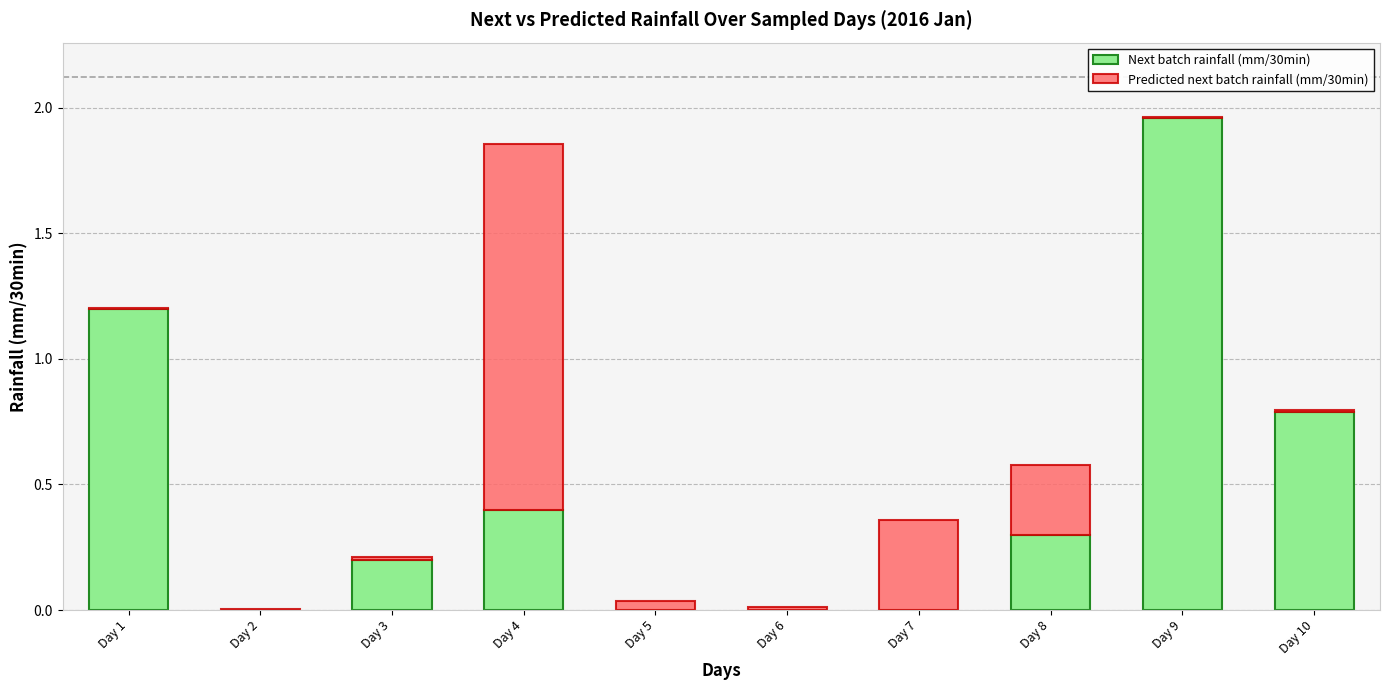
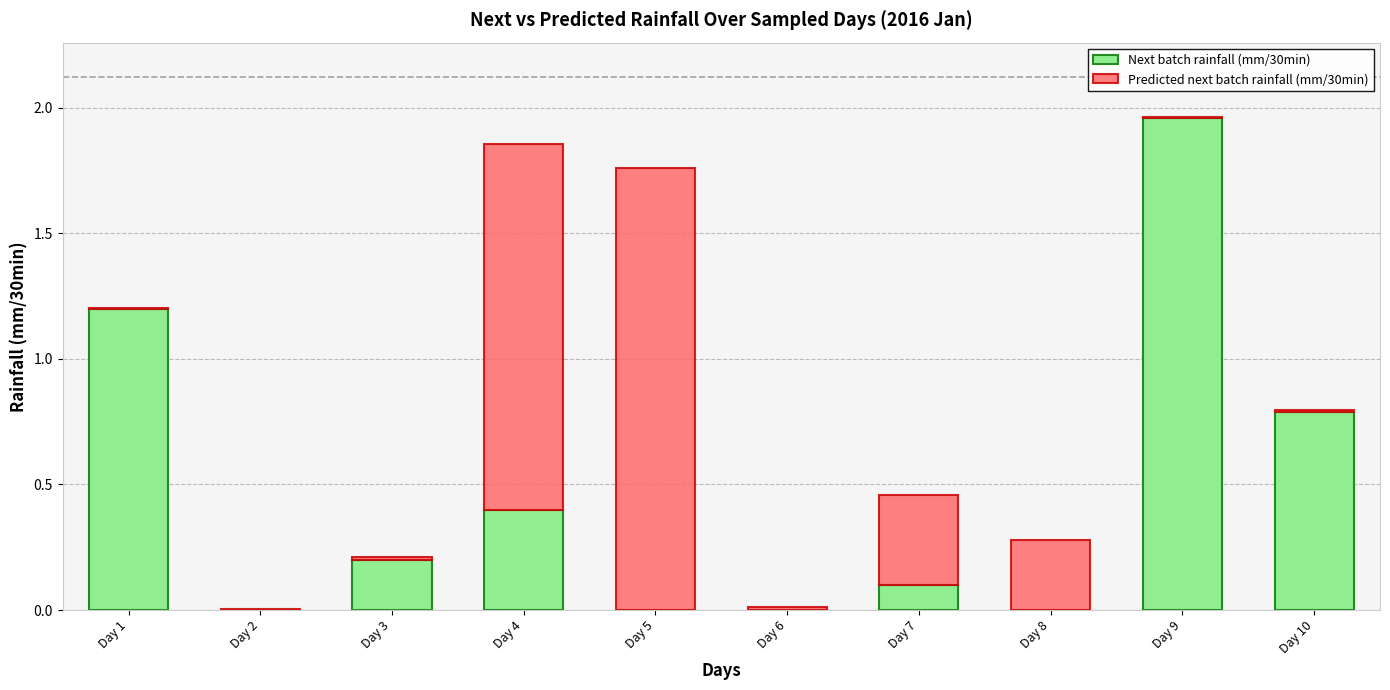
  {
    "Next batch rainfall (mm/30min)": {
      "Day 1": 1.2,
      "Day 2": 0.0,
      "Day 3": 0.2,
      "Day 4": 0.4,
      "Day 5": 0.0,
      "Day 6": 0.0,
-     "Day 7": 0.0,
-     "Day 8": 0.3,
+     "Day 7": 0.1,
+     "Day 8": 0.0,
      "Day 9": 1.96,
      "Day 10": 0.79
    },
    "Predicted next batch rainfall (mm/30min)": {
      "Day 3": 0.01,
      "Day 4": 1.46,
-     "Day 5": 0.04,
+     "Day 5": 1.76,
      "Day 6": 0.01,
      "Day 7": 0.36,
      "Day 8": 0.28
    }
  }
